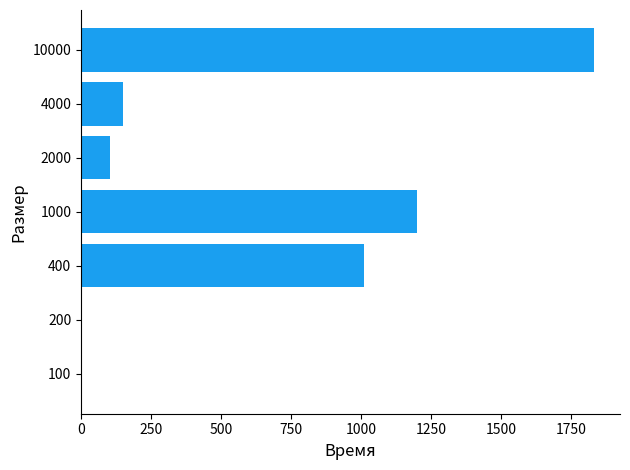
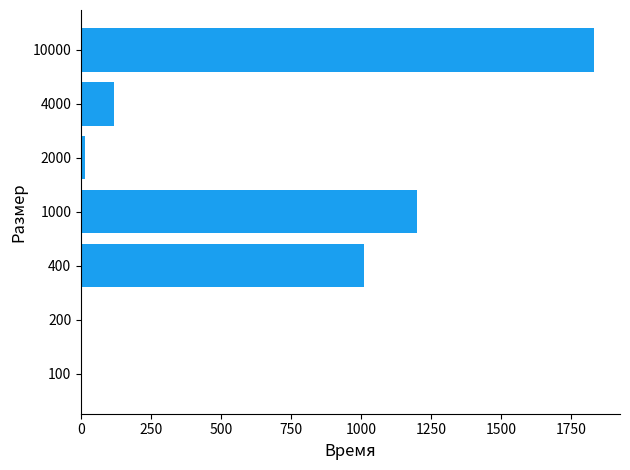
  {
    "10000": 1830,
-   "4000": 150,
-   "2000": 100,
+   "4000": 120,
+   "2000": 10,
    "1000": 1200,
    "400": 1010
  }
